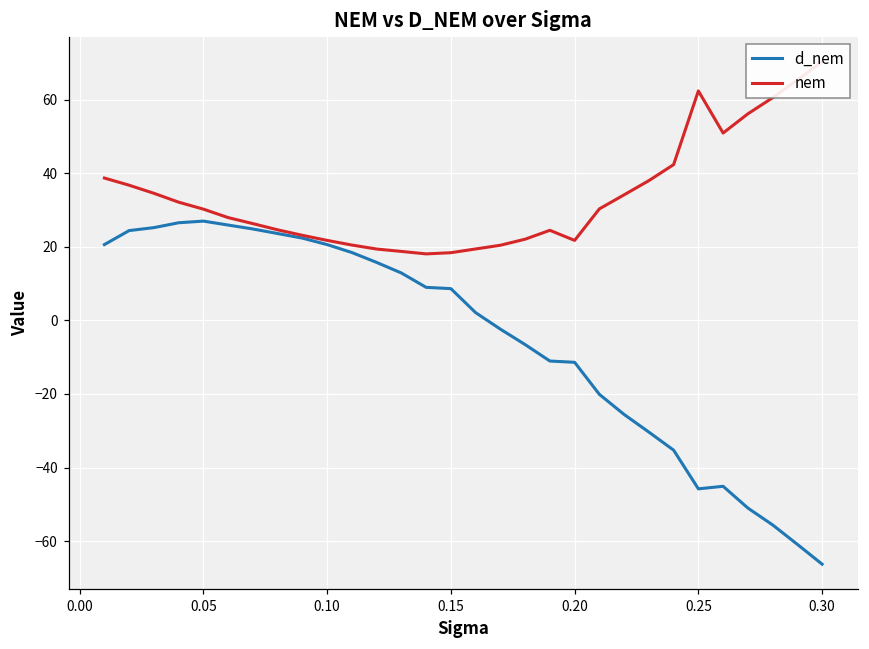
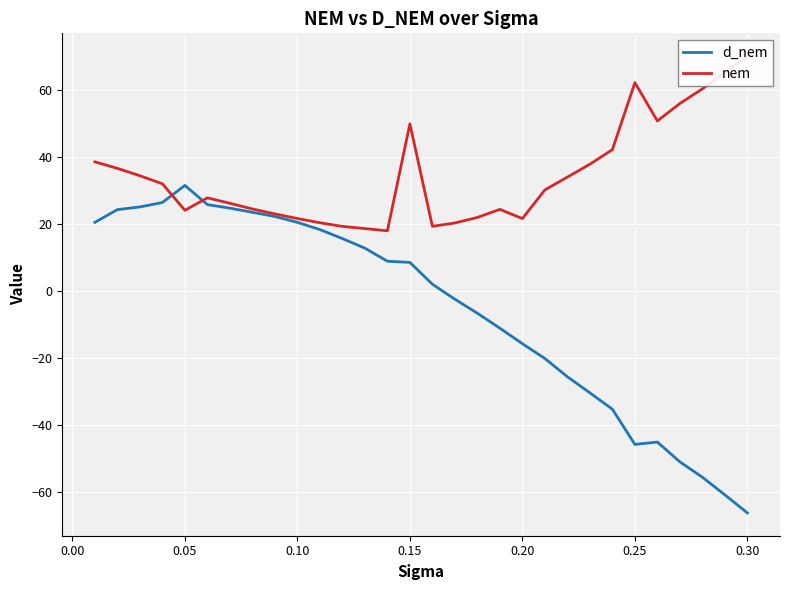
  {
    "d_nem": {
-     "0.05": 27,
+     "0.05": 32,
      "0.10": 21,
      "0.15": 9,
-     "0.20": -11,
+     "0.20": -16,
      "0.25": -46,
      "0.30": -66
    },
    "nem": {
-     "0.05": 30,
+     "0.05": 24,
      "0.10": 22,
-     "0.15": 18,
+     "0.15": 50,
      "0.20": 22,
      "0.25": 62
    }
  }
